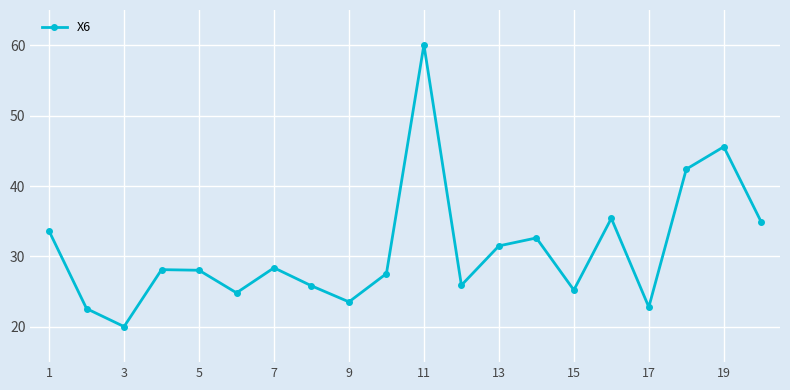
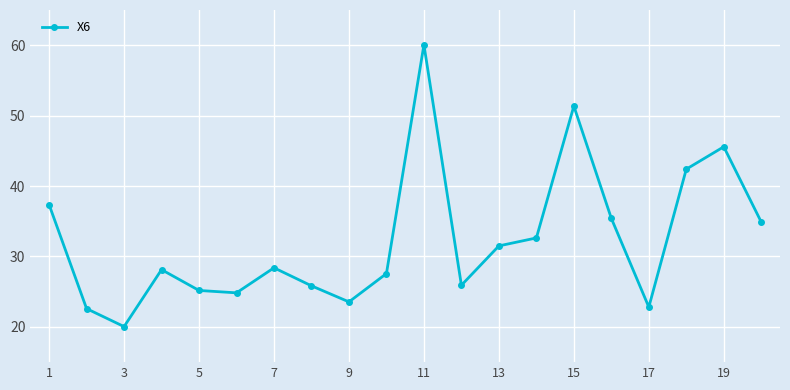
  {
-   "1": 34,
+   "1": 37,
    "3": 20,
-   "5": 28,
+   "5": 25,
    "7": 28,
    "9": 24,
    "11": 60,
    "13": 32,
-   "15": 25,
+   "15": 51,
    "17": 23,
    "19": 46
  }
